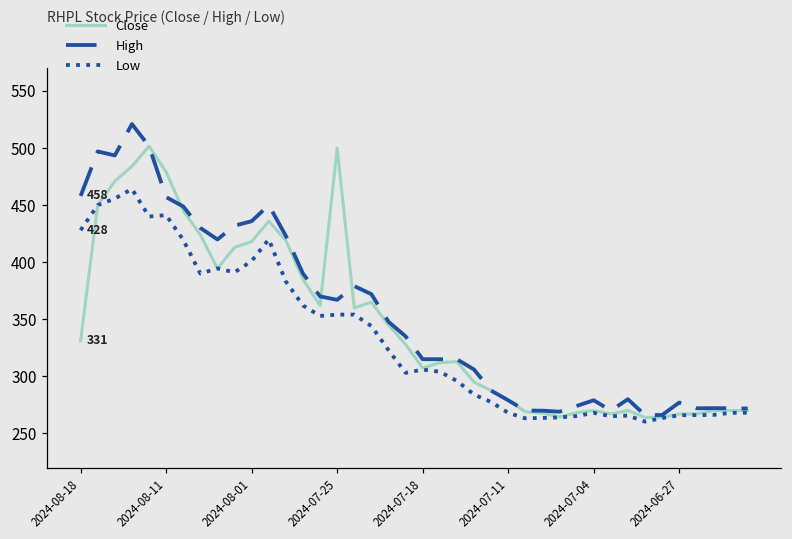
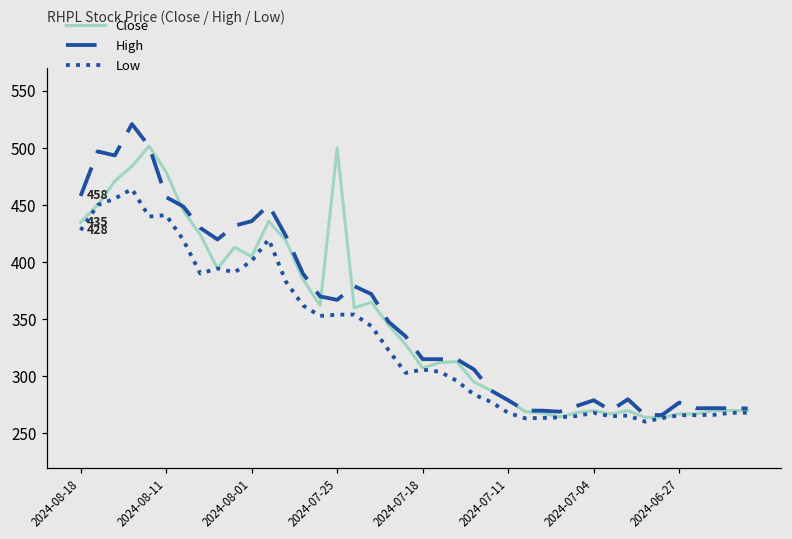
  {
    "Close": {
-     "2024-08-18": 331,
-     "2024-08-01": 418
+     "2024-08-18": 435,
+     "2024-08-01": 405
    }
  }
